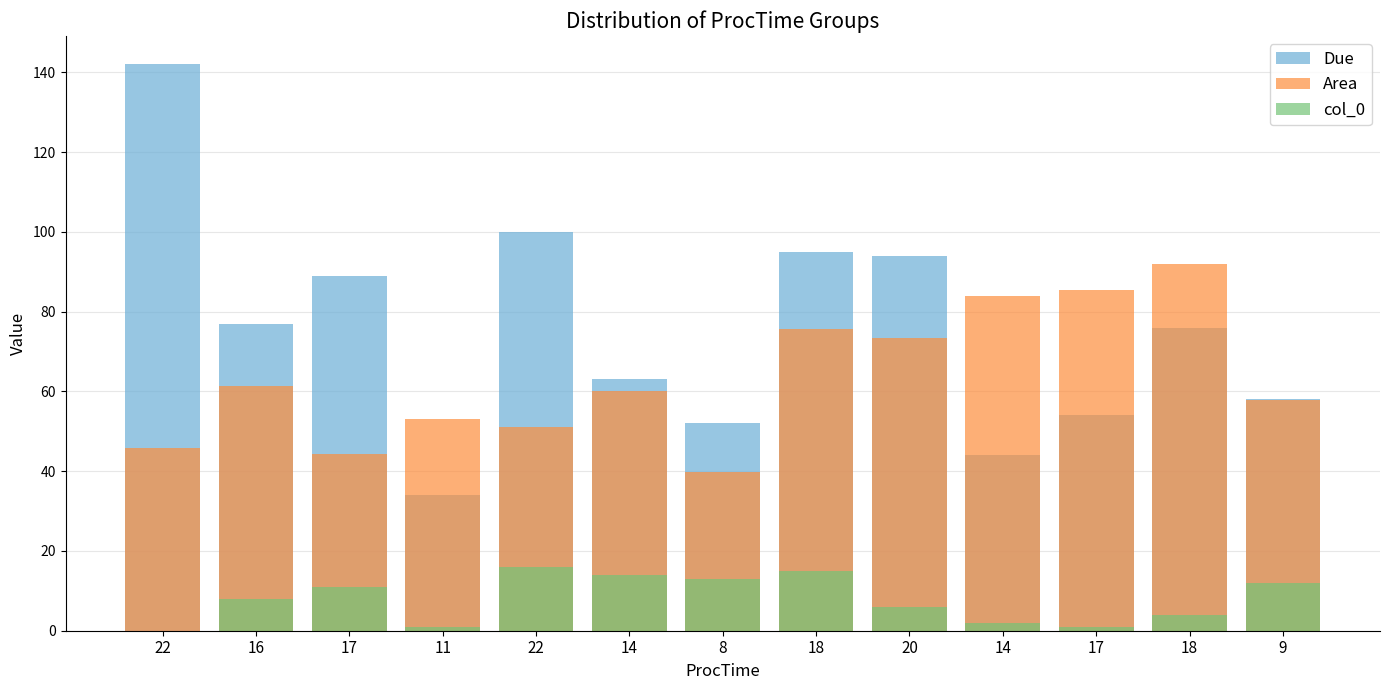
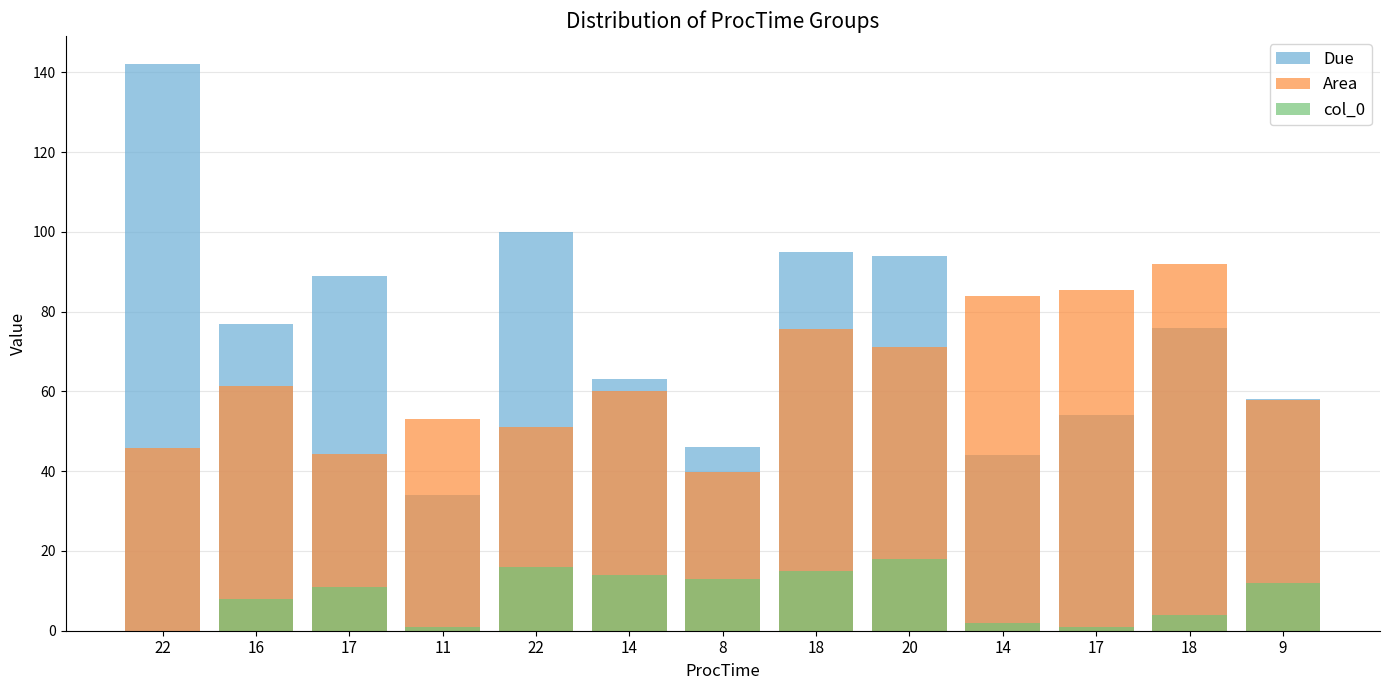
  {
    "Due": {
      "16": 77,
-     "8": 52,
+     "8": 46,
      "20": 94,
      "9": 58
    },
    "Area": {
      "11": 53,
-     "20": 73,
+     "20": 71,
      "9": 58
    },
    "col_0": {
-     "20": 6
+     "20": 18
    }
  }
